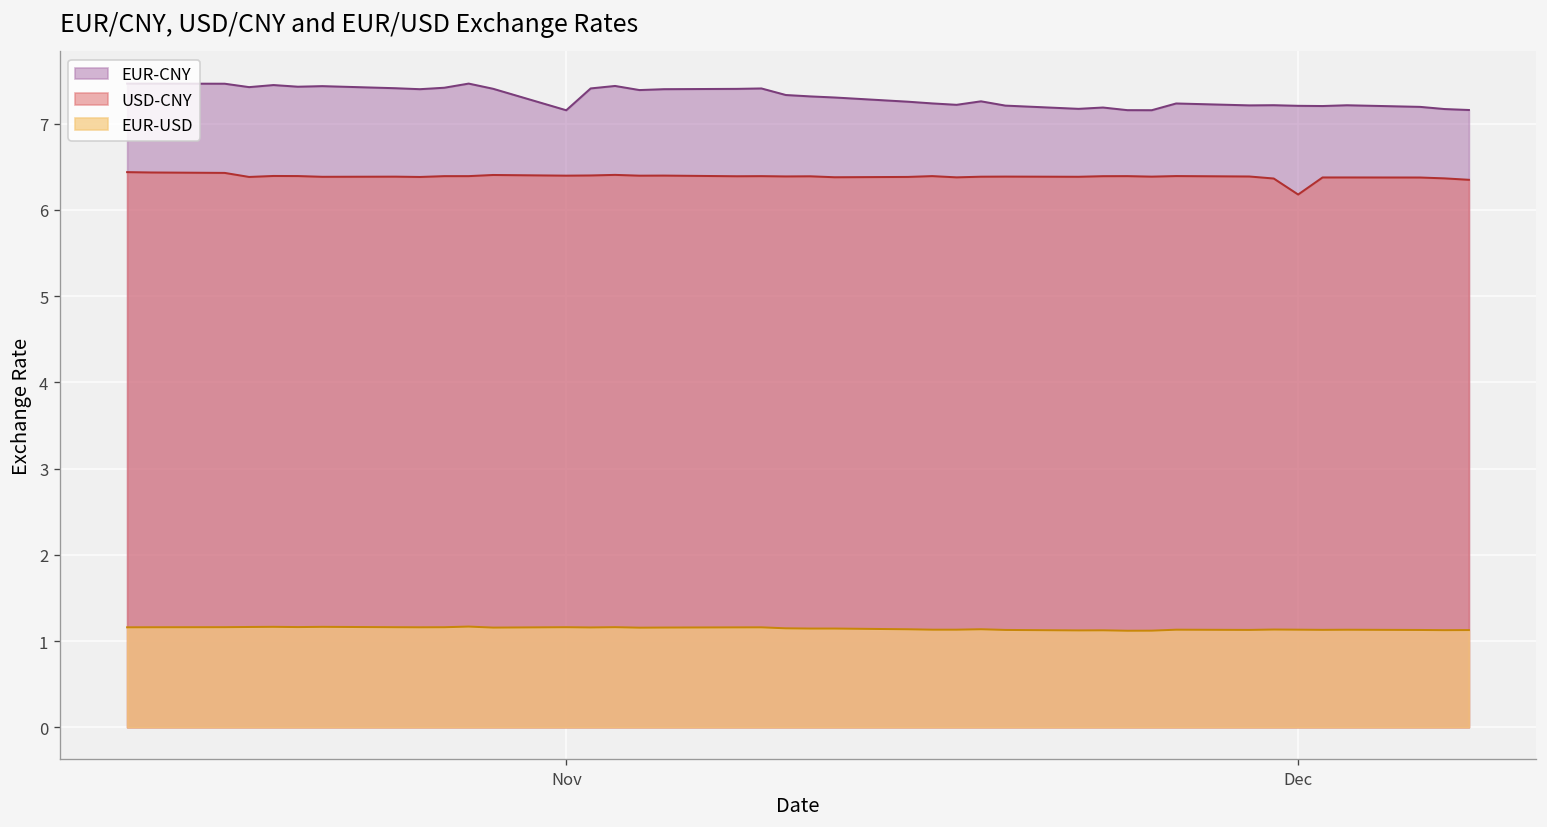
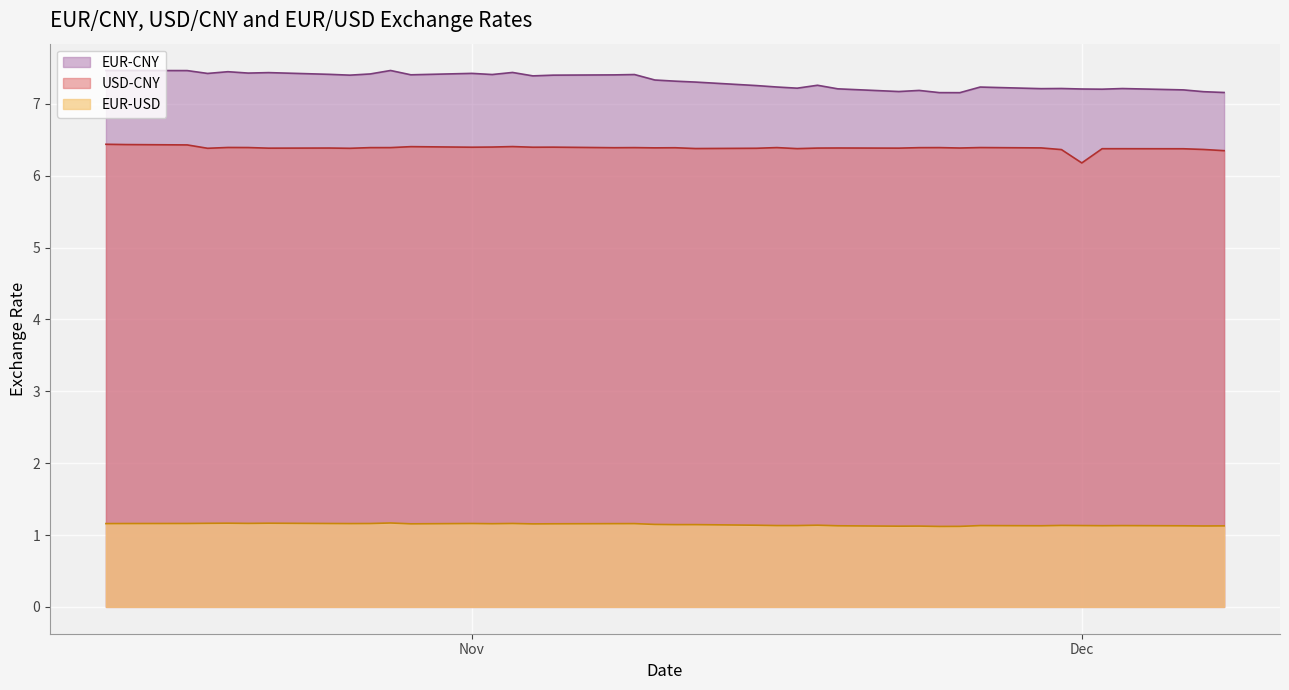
  {
    "EUR-CNY": {
-     "Nov": 7.2,
+     "Nov": 7.4,
      "Dec": 7.2
    },
    "USD-CNY": {
      "Nov": 6.4,
      "Dec": 6.2
    },
    "EUR-USD": {
      "Nov": 1.2,
      "Dec": 1.1
    }
  }
